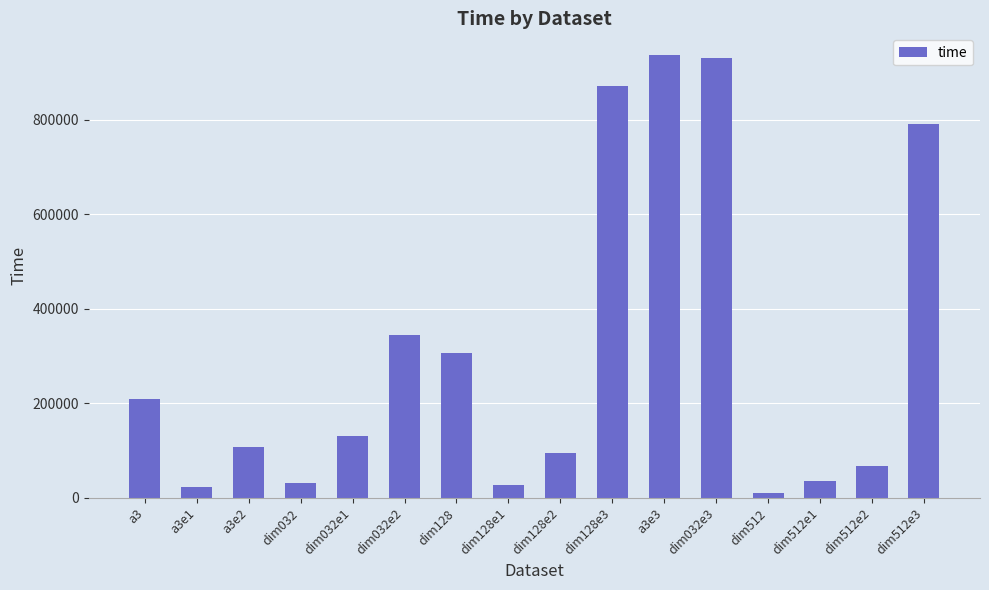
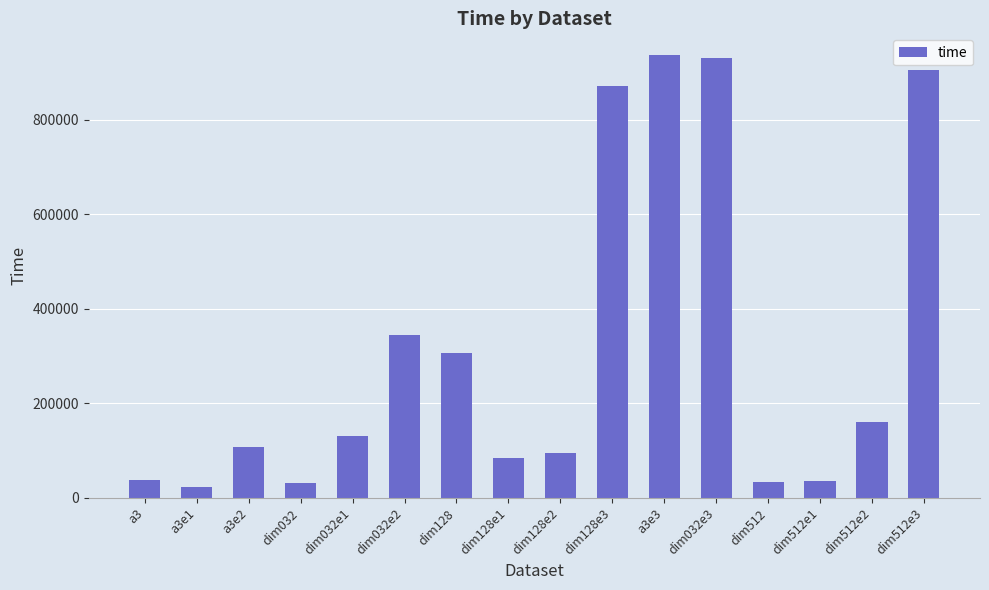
  {
-   "a3": 210000,
+   "a3": 40000,
    "a3e1": 20000,
    "a3e2": 110000,
    "dim032": 30000,
    "dim032e1": 130000,
    "dim032e2": 340000,
    "dim128": 310000,
-   "dim128e1": 30000,
+   "dim128e1": 80000,
    "dim128e2": 100000,
    "dim128e3": 870000,
    "a3e3": 940000,
    "dim032e3": 930000,
-   "dim512": 10000,
+   "dim512": 30000,
    "dim512e1": 40000,
-   "dim512e2": 70000,
-   "dim512e3": 790000
+   "dim512e2": 160000,
+   "dim512e3": 900000
  }
